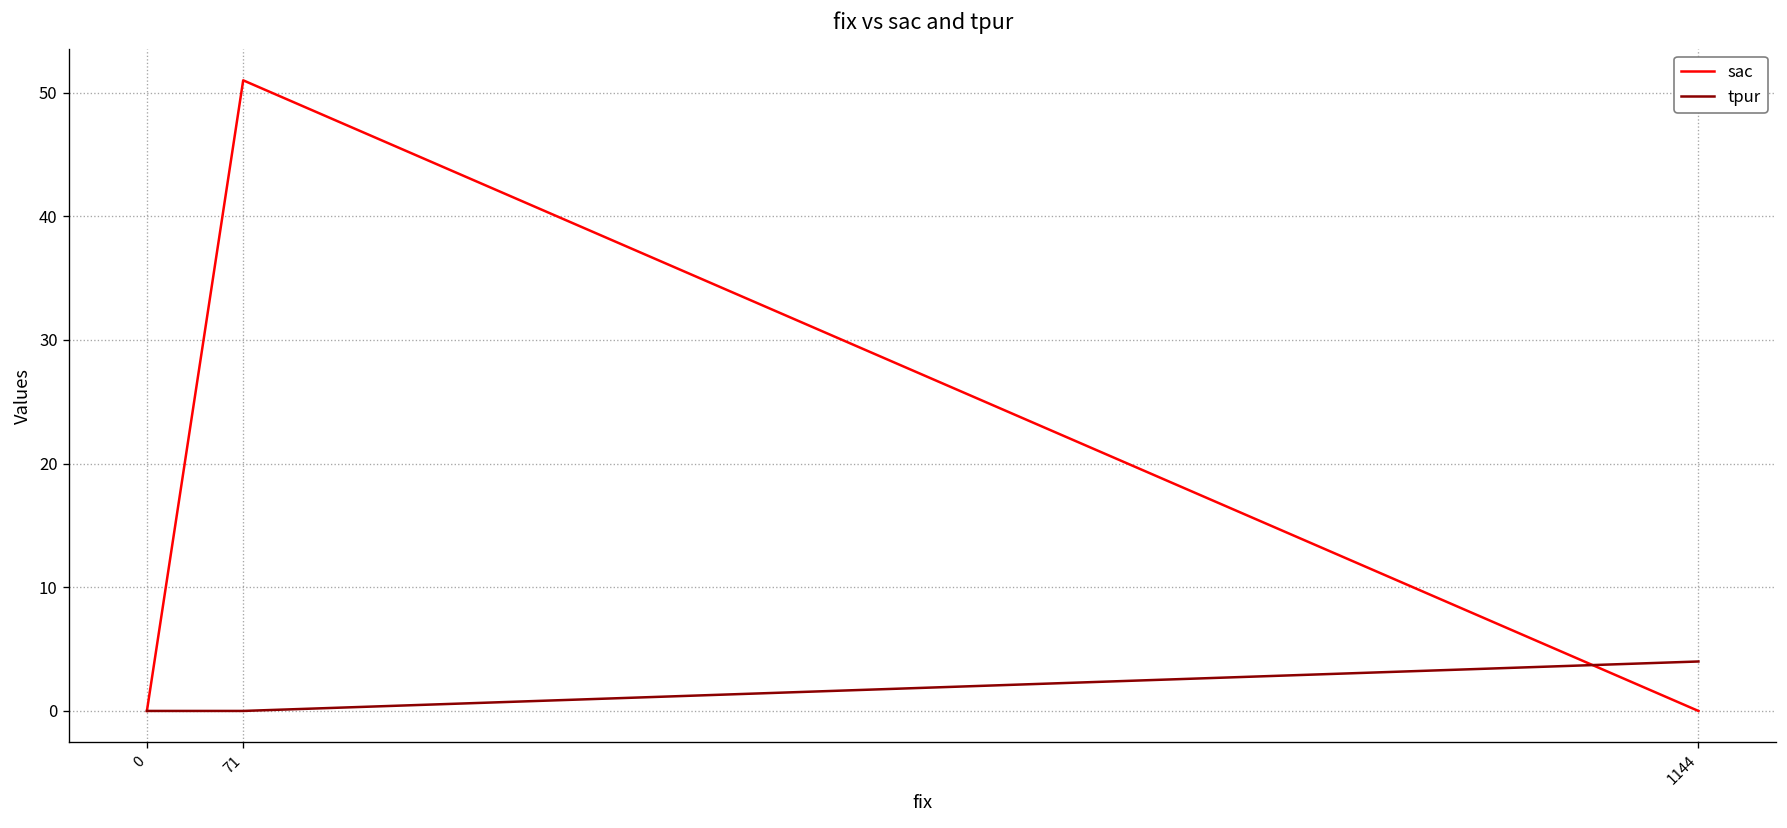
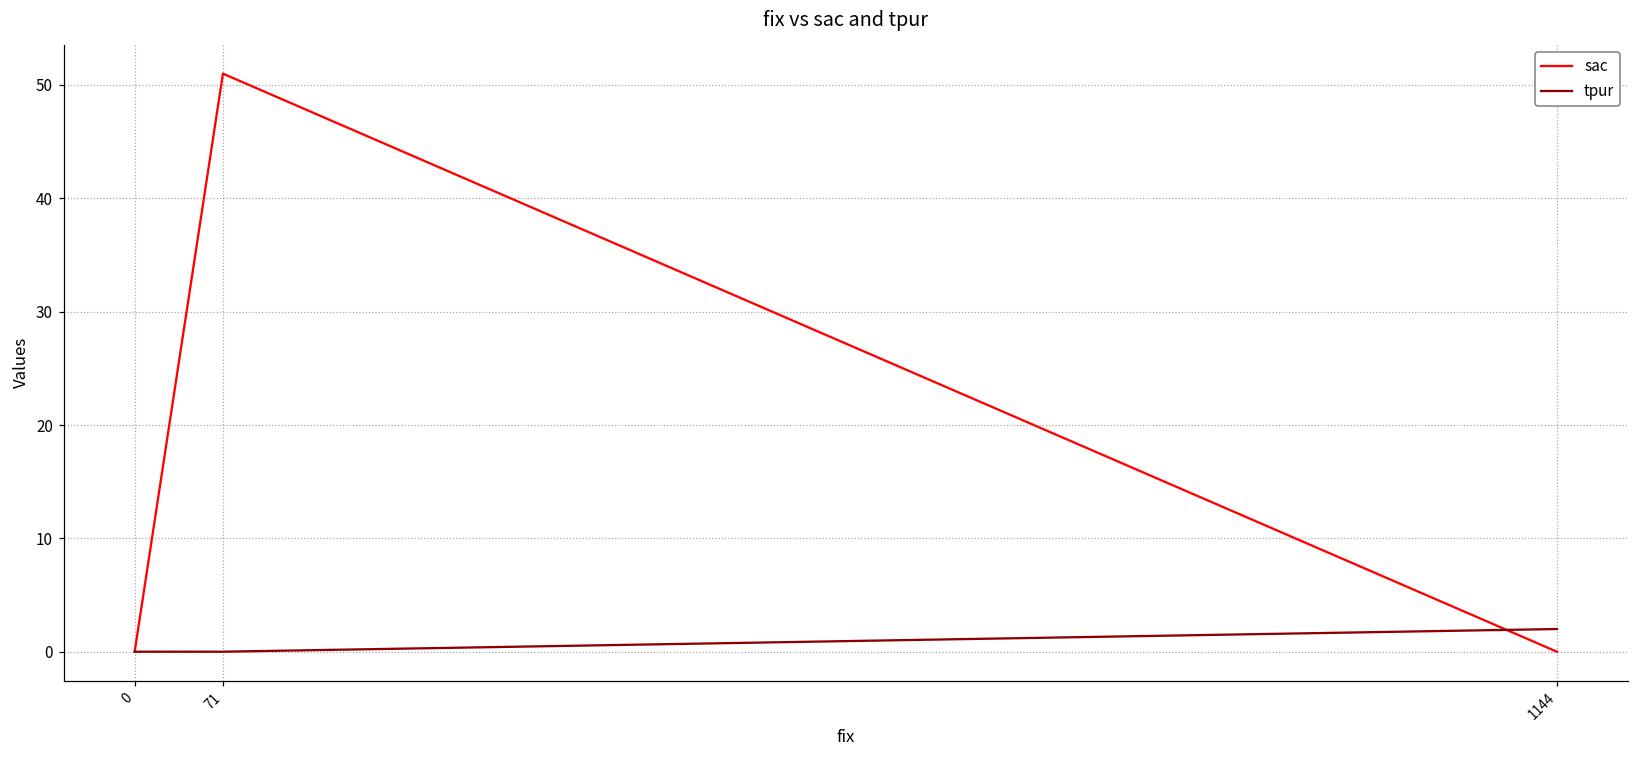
  {
    "sac": {
      "71": 51,
      "1144": 0
    },
    "tpur": {
      "71": 0,
-     "1144": 4
+     "1144": 2
    }
  }
